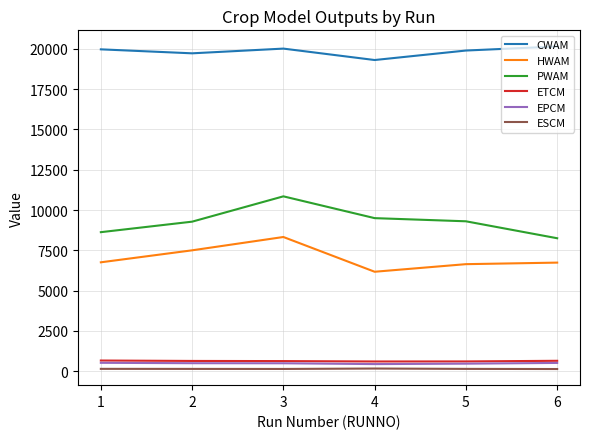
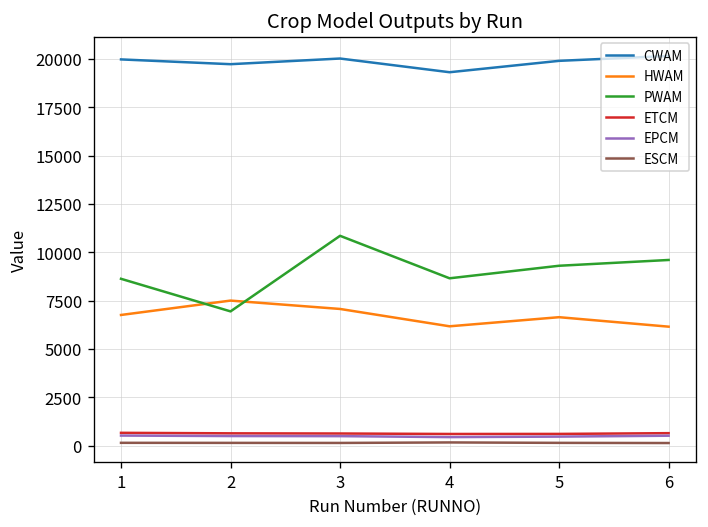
  {
    "CWAM": {
      "1": 20000,
      "2": 19700,
      "3": 20000,
      "4": 19300,
      "5": 19900
    },
    "HWAM": {
      "1": 6800,
      "2": 7500,
-     "3": 8300,
+     "3": 7100,
      "4": 6200,
      "5": 6600,
-     "6": 6700
+     "6": 6100
    },
    "PWAM": {
      "1": 8600,
-     "2": 9300,
+     "2": 6900,
      "3": 10800,
-     "4": 9500,
+     "4": 8700,
      "5": 9300,
-     "6": 8200
+     "6": 9600
    },
    "ETCM": {
      "4": 600
    },
    "EPCM": {
      "4": 400
    },
    "ESCM": {
      "1": 100,
      "2": 100,
      "3": 100,
      "4": 200,
      "5": 100,
      "6": 100
    }
  }
